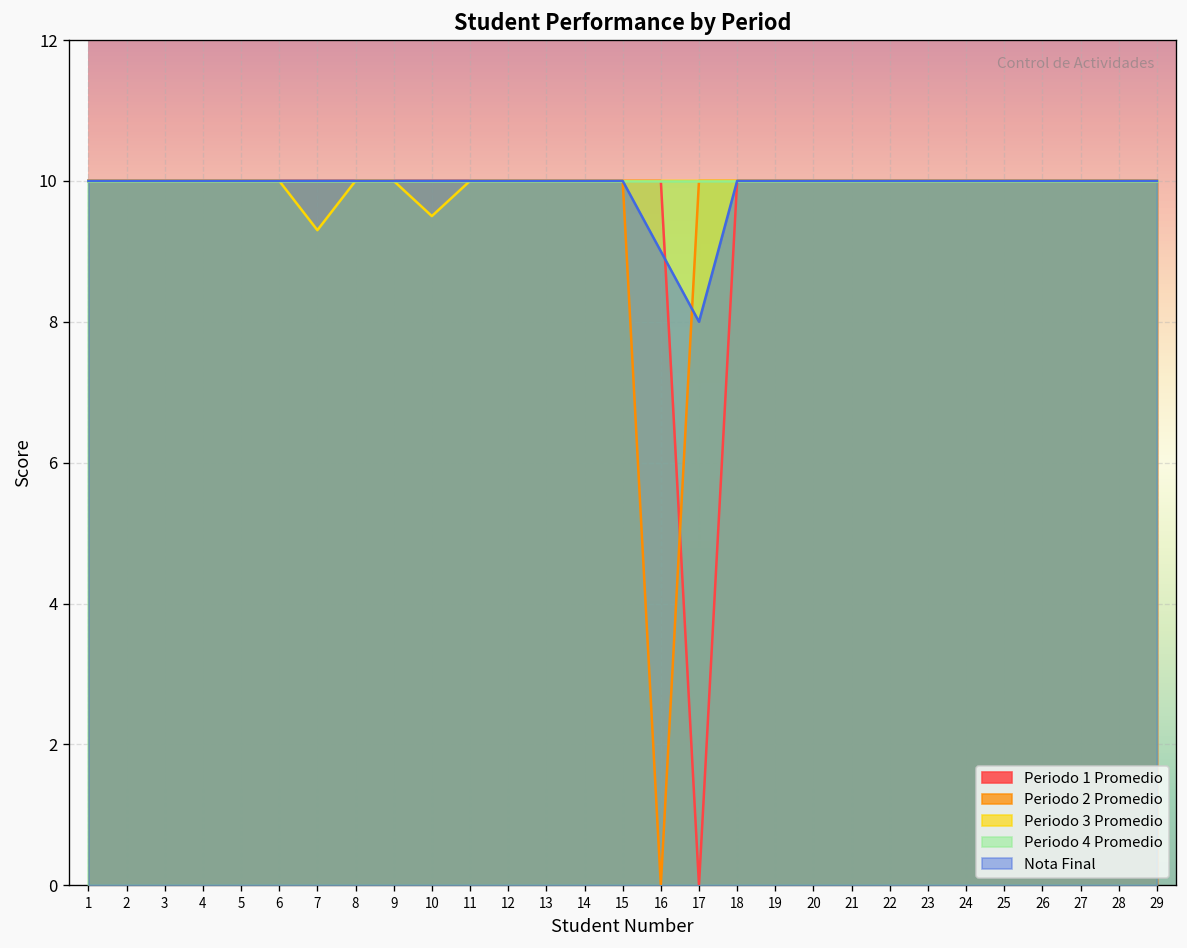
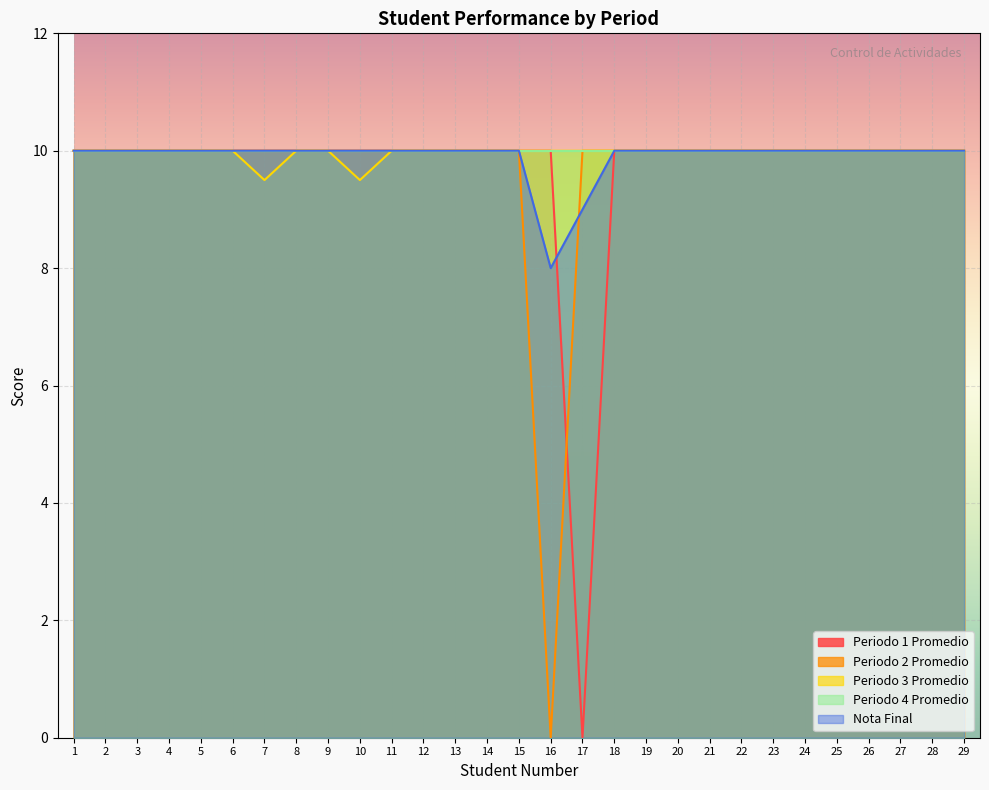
  {
    "Periodo 1 Promedio": {
      "17": 0.0
    },
    "Periodo 2 Promedio": {
      "16": 0.0
    },
    "Periodo 3 Promedio": {
-     "7": 9.3,
+     "7": 9.5,
      "10": 9.5
    },
    "Nota Final": {
-     "16": 9,
-     "17": 8
+     "16": 8,
+     "17": 9
    }
  }
